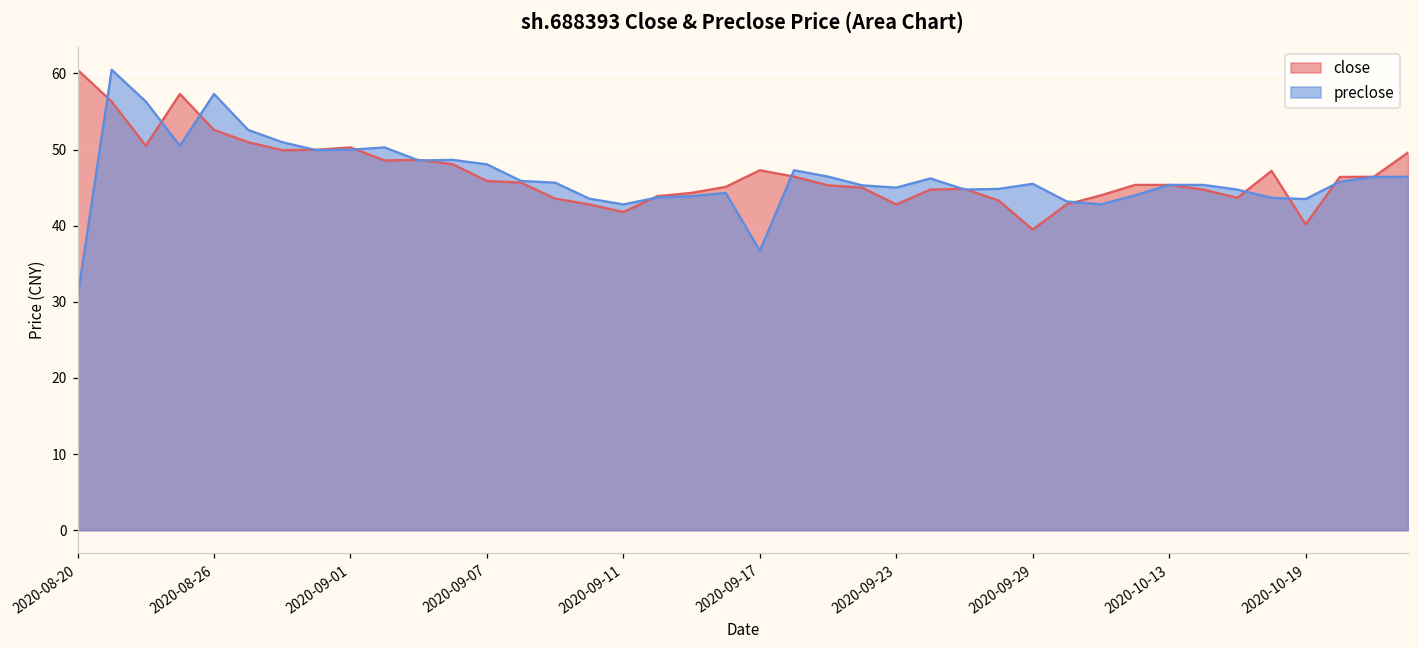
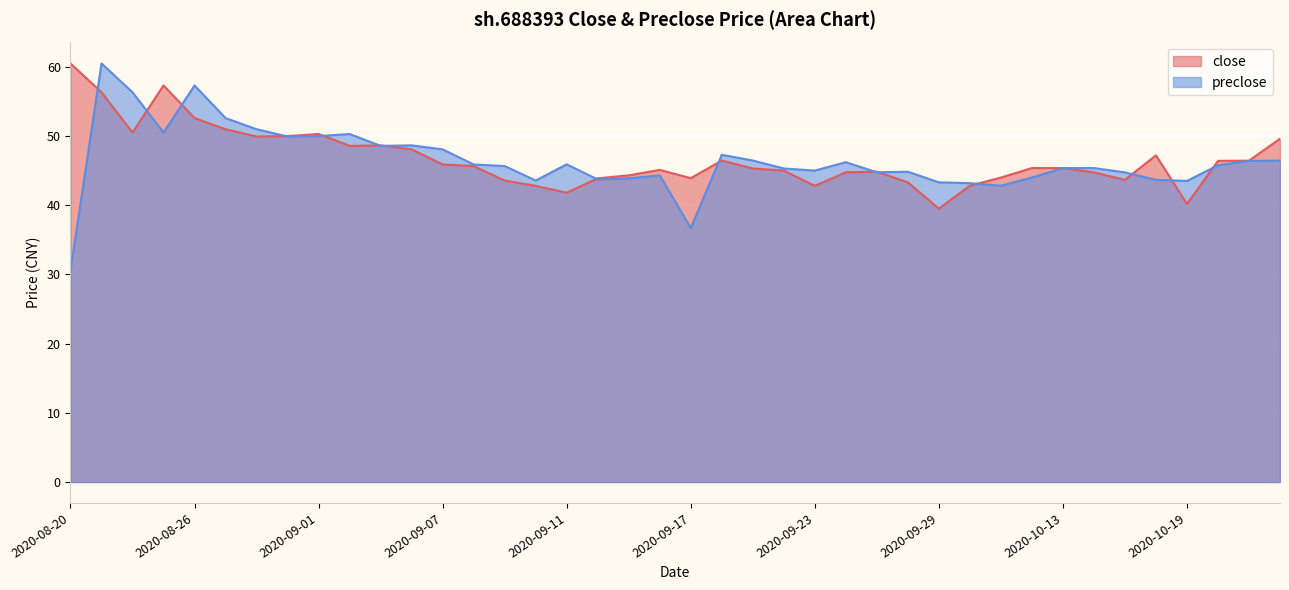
  {
    "close": {
      "2020-08-20": 60,
      "2020-08-26": 53,
      "2020-09-07": 46,
      "2020-09-11": 42,
-     "2020-09-17": 47,
+     "2020-09-17": 44,
      "2020-09-23": 43,
      "2020-09-29": 40,
      "2020-10-19": 40
    },
    "preclose": {
      "2020-08-20": 31,
      "2020-08-26": 57,
      "2020-09-07": 48,
-     "2020-09-11": 43,
+     "2020-09-11": 46,
      "2020-09-17": 37,
      "2020-09-23": 45,
-     "2020-09-29": 46,
+     "2020-09-29": 43,
      "2020-10-19": 44
    }
  }
